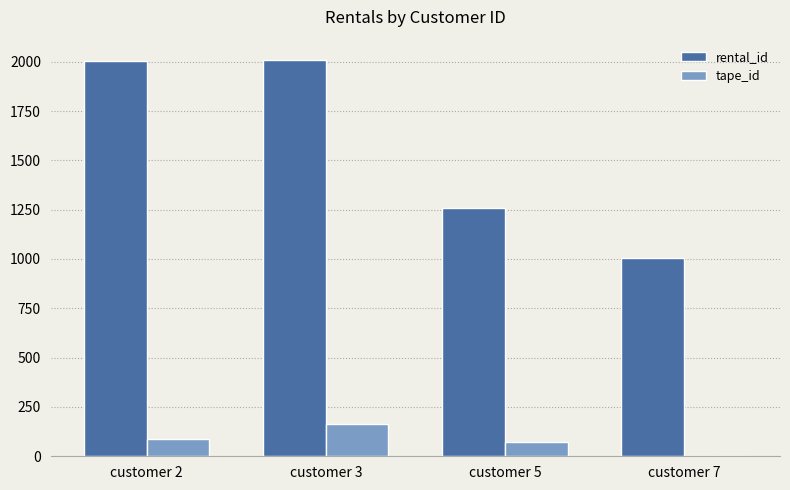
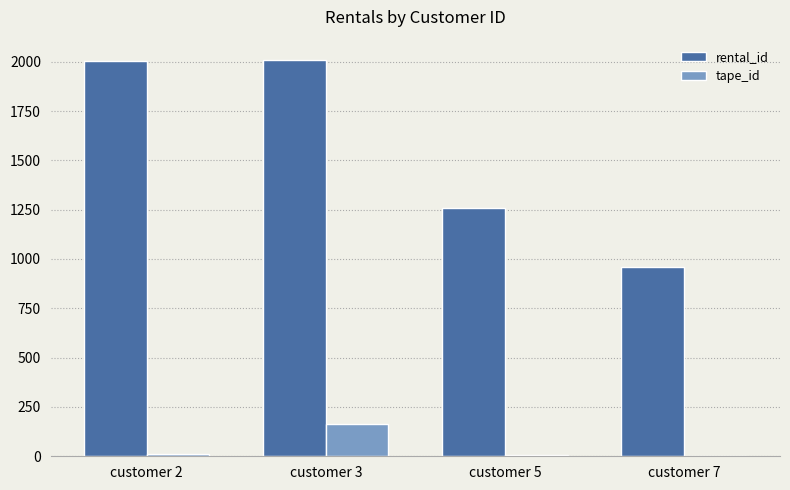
  {
    "rental_id": {
      "customer 2": 2000,
      "customer 3": 2010,
      "customer 5": 1260,
-     "customer 7": 1000
+     "customer 7": 960
    },
    "tape_id": {
-     "customer 2": 90,
+     "customer 2": 10,
      "customer 3": 160,
-     "customer 5": 70
+     "customer 5": 10
    }
  }
